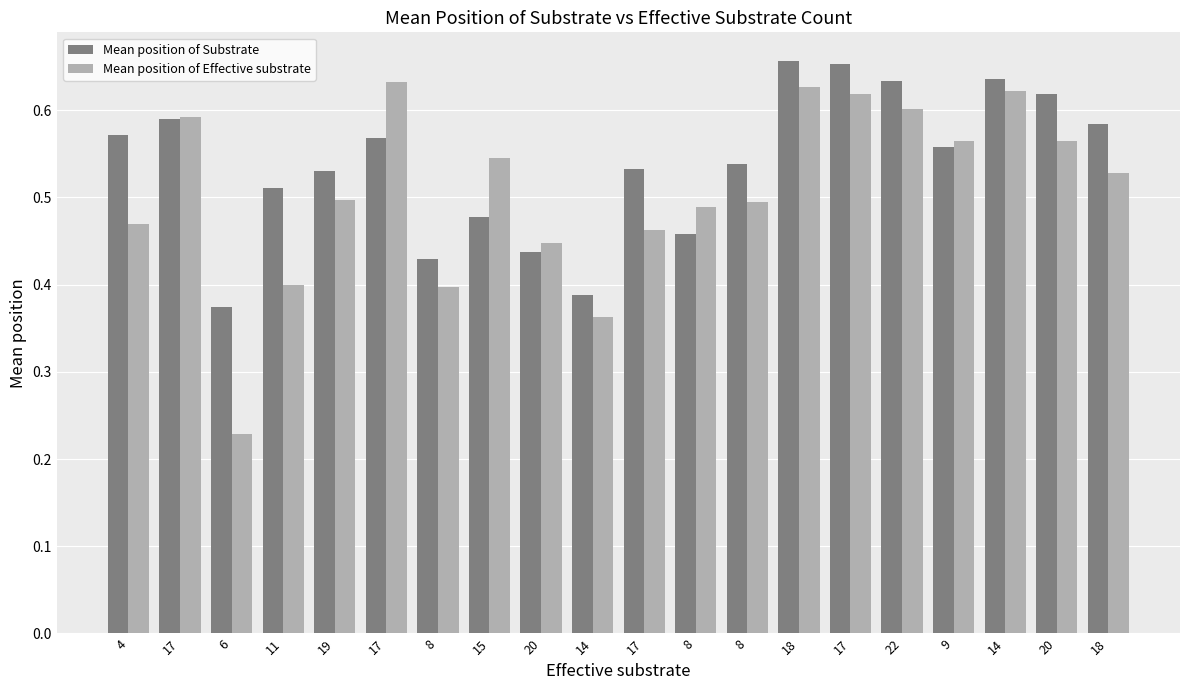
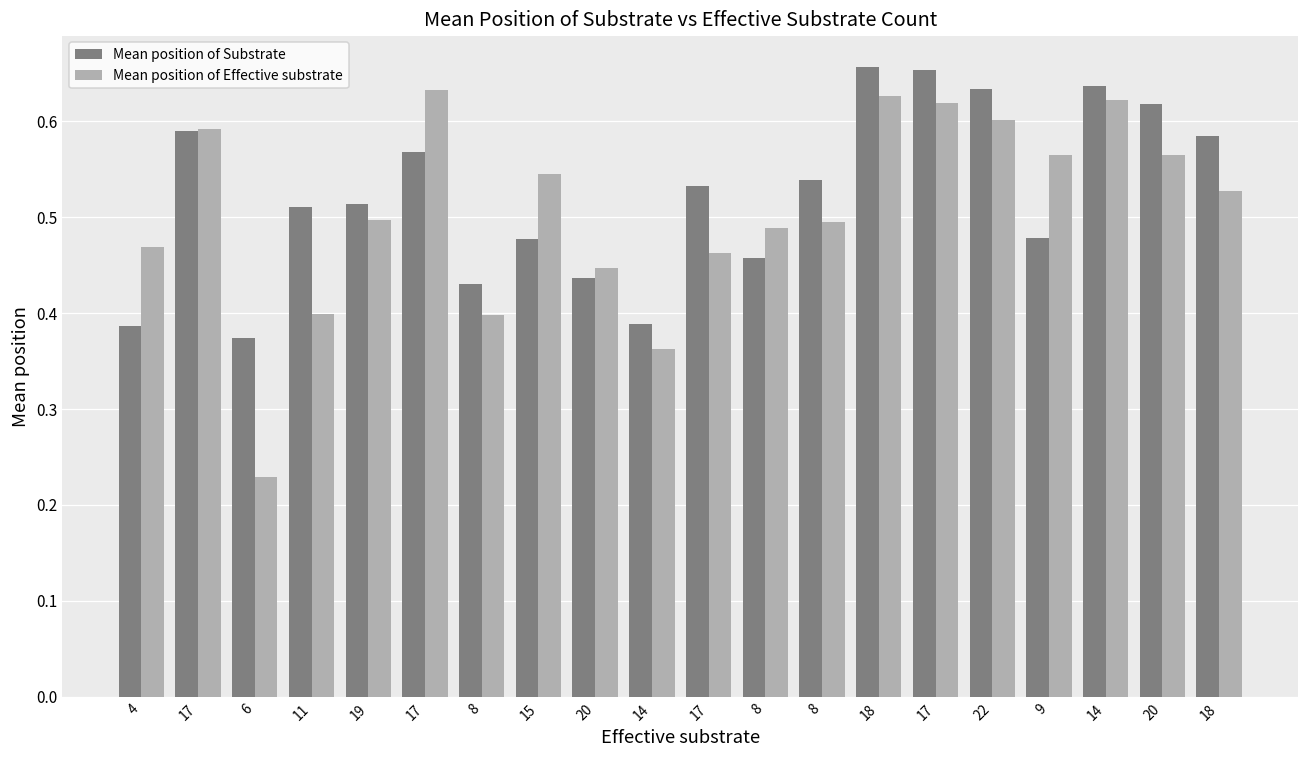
  {
    "Mean position of Substrate": {
-     "4": 0.57,
+     "4": 0.39,
      "6": 0.37,
      "11": 0.51,
-     "19": 0.53,
+     "19": 0.51,
      "15": 0.48,
      "22": 0.63,
-     "9": 0.56
+     "9": 0.48
    },
    "Mean position of Effective substrate": {
      "4": 0.47,
      "6": 0.23,
      "11": 0.40,
      "19": 0.50,
      "15": 0.55,
      "22": 0.60,
      "9": 0.57
    }
  }
